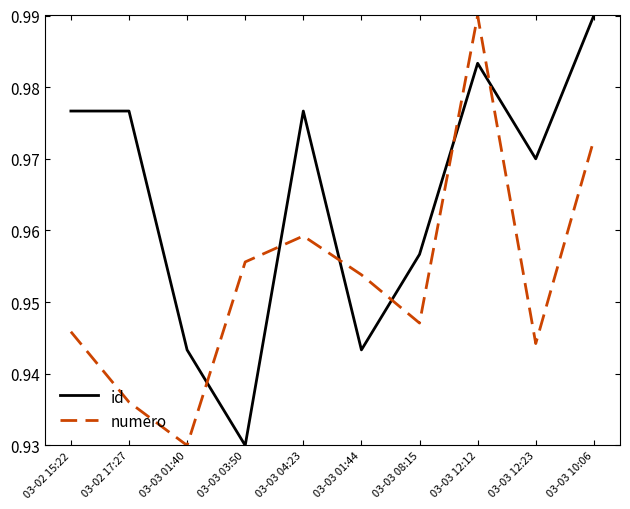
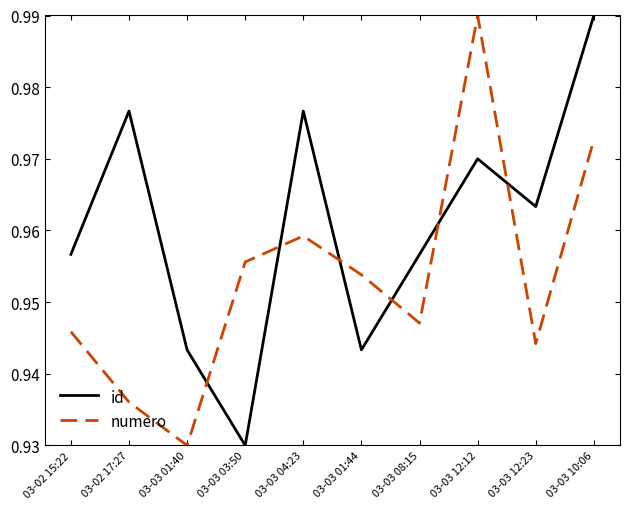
  {
    "id": {
-     "03-02 15:22": 0.977,
+     "03-02 15:22": 0.957,
      "03-02 17:27": 0.977,
      "03-03 01:40": 0.943,
      "03-03 03:50": 0.930,
      "03-03 04:23": 0.977,
      "03-03 01:44": 0.943,
      "03-03 08:15": 0.957,
-     "03-03 12:12": 0.983,
-     "03-03 12:23": 0.970,
+     "03-03 12:12": 0.970,
+     "03-03 12:23": 0.963,
      "03-03 10:06": 0.990
    },
    "numero": {
      "03-02 15:22": 0.946,
      "03-02 17:27": 0.936,
      "03-03 01:40": 0.930,
      "03-03 03:50": 0.956,
      "03-03 04:23": 0.959,
      "03-03 01:44": 0.954,
      "03-03 08:15": 0.947,
      "03-03 12:12": 0.990,
      "03-03 12:23": 0.944,
      "03-03 10:06": 0.973
    }
  }
